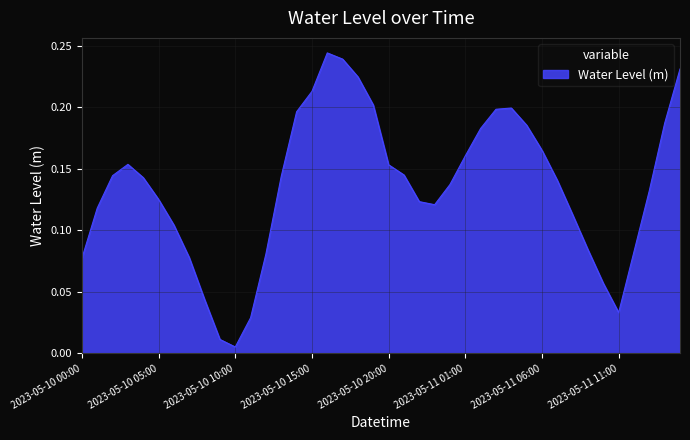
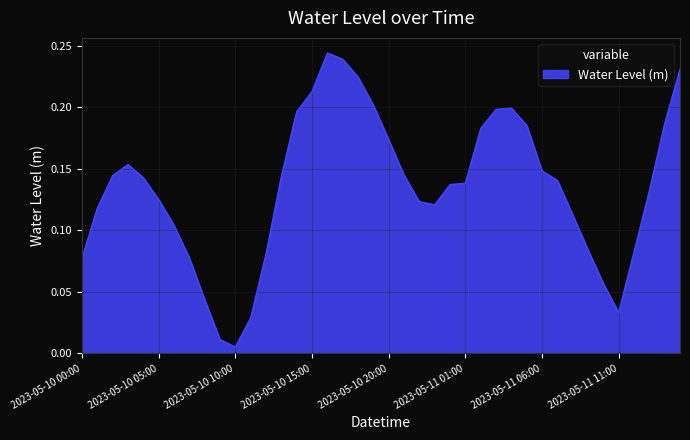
  {
    "2023-05-10 00:00": 0.077,
    "2023-05-10 05:00": 0.125,
    "2023-05-10 10:00": 0.005,
    "2023-05-10 15:00": 0.213,
-   "2023-05-10 20:00": 0.153,
-   "2023-05-11 01:00": 0.161,
-   "2023-05-11 06:00": 0.165,
+   "2023-05-10 20:00": 0.174,
+   "2023-05-11 01:00": 0.138,
+   "2023-05-11 06:00": 0.148,
    "2023-05-11 11:00": 0.033
  }
